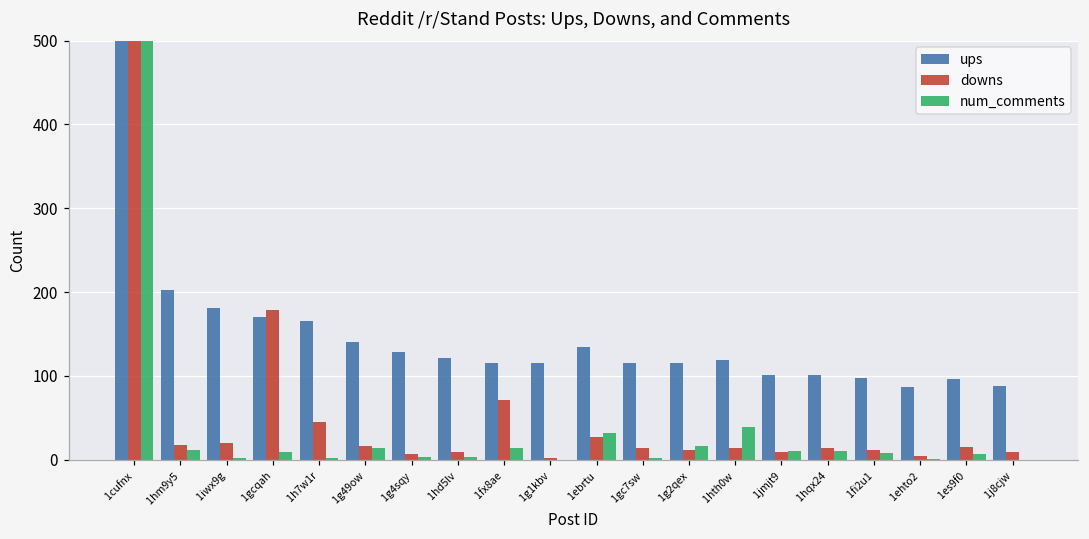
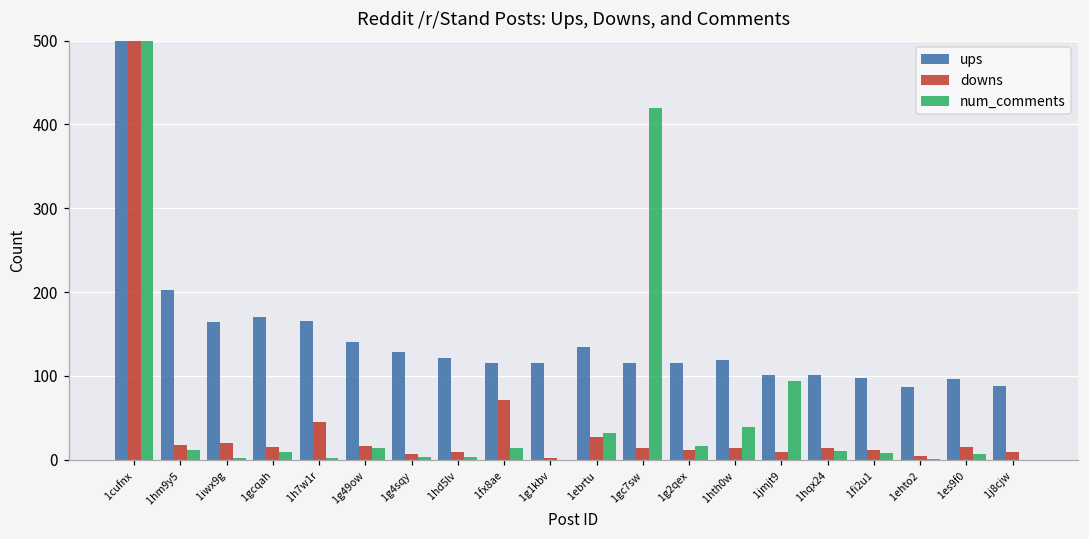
  {
    "ups": {
      "1hm9y5": 200,
-     "1iwx9g": 180,
+     "1iwx9g": 160,
      "1gcqah": 170,
      "1h7w1r": 170,
      "1g49ow": 140,
      "1g4sqy": 130,
      "1hd5lv": 120,
      "1fx8ae": 120,
      "1g1kbv": 120,
      "1ebrtu": 130,
      "1gc7sw": 120,
      "1g2qex": 120,
      "1hth0w": 120,
      "1jmjt9": 100,
      "1hqx24": 100,
      "1fi2u1": 100,
      "1ehto2": 90,
      "1es9f0": 100,
      "1j8cjw": 90
    },
    "downs": {
      "1hm9y5": 20,
      "1iwx9g": 20,
-     "1gcqah": 180,
+     "1gcqah": 20,
      "1h7w1r": 50,
      "1g49ow": 20,
      "1g4sqy": 10,
      "1hd5lv": 10,
      "1fx8ae": 70,
      "1ebrtu": 30,
      "1gc7sw": 10,
      "1g2qex": 10,
      "1hth0w": 10,
      "1jmjt9": 10,
      "1hqx24": 10,
      "1fi2u1": 10,
      "1ehto2": 0,
      "1es9f0": 20,
      "1j8cjw": 10
    },
    "num_comments": {
      "1hm9y5": 10,
      "1gcqah": 10,
      "1g49ow": 10,
      "1fx8ae": 10,
      "1g1kbv": 0,
      "1ebrtu": 30,
-     "1gc7sw": 0,
+     "1gc7sw": 420,
      "1g2qex": 20,
      "1hth0w": 40,
-     "1jmjt9": 10,
+     "1jmjt9": 90,
      "1hqx24": 10,
      "1fi2u1": 10,
      "1es9f0": 10,
      "1j8cjw": 0
    }
  }
